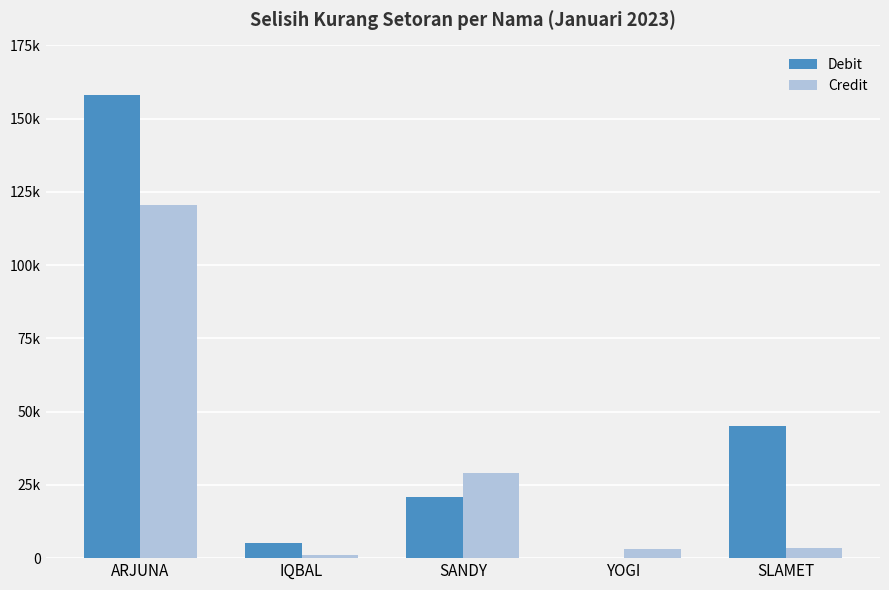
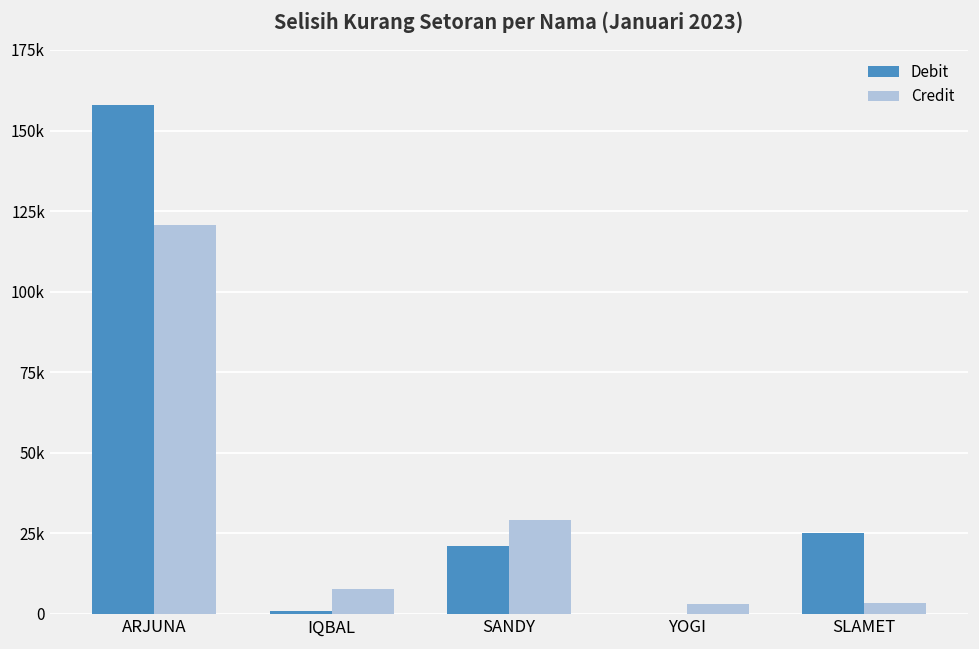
  {
    "Debit": {
      "ARJUNA": 158000,
-     "IQBAL": 5000,
+     "IQBAL": 1000,
      "SANDY": 21000,
      "YOGI": 0,
-     "SLAMET": 45000
+     "SLAMET": 25000
    },
    "Credit": {
      "ARJUNA": 121000,
-     "IQBAL": 1000,
+     "IQBAL": 8000,
      "SANDY": 29000,
      "YOGI": 3000,
      "SLAMET": 3000
    }
  }
